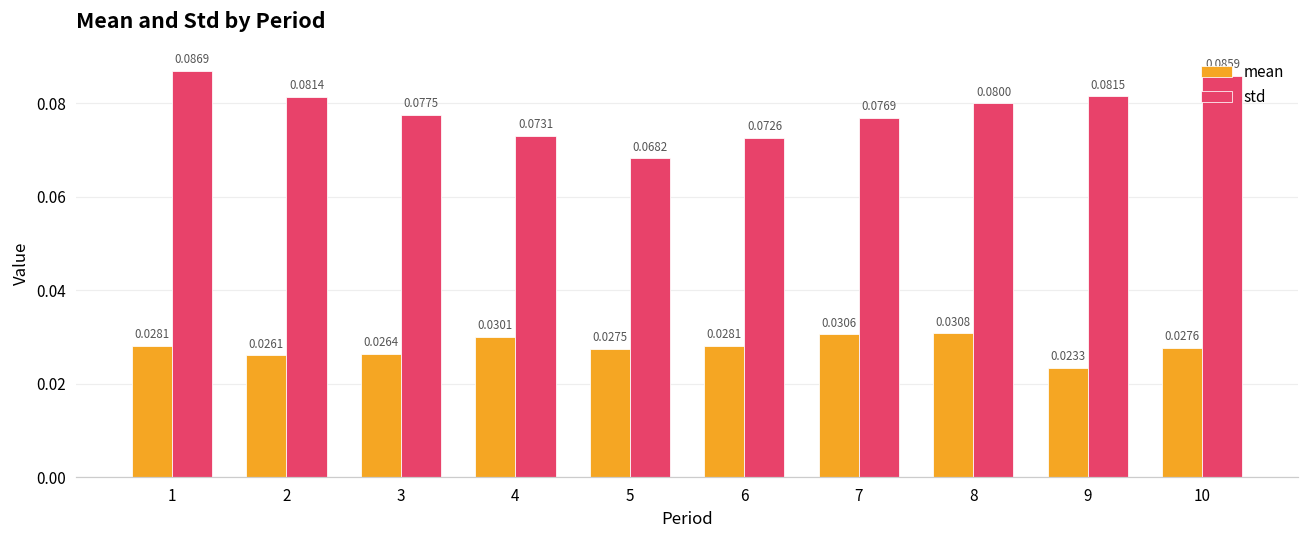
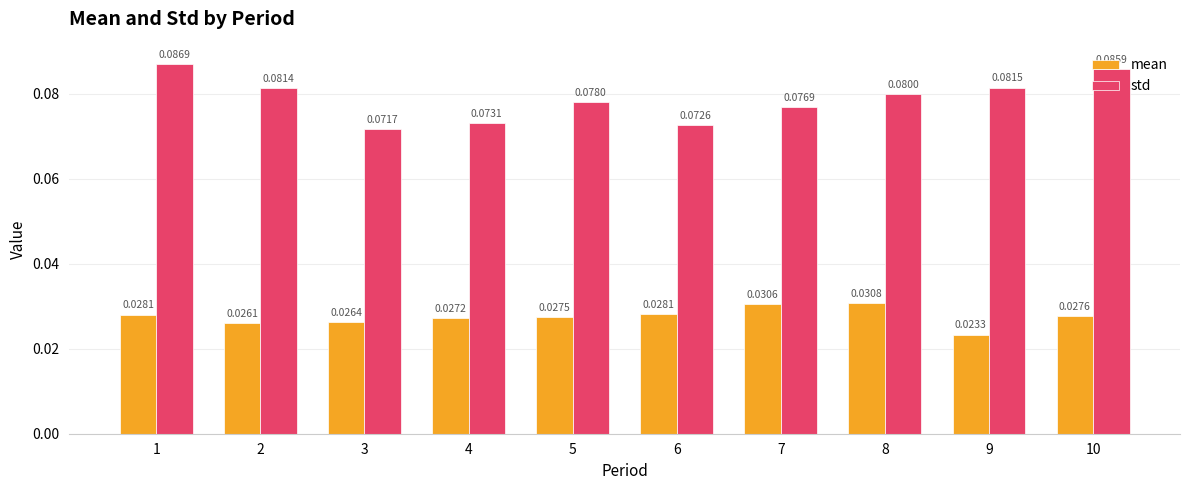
  {
    "mean": {
      "1": 0.0281,
      "2": 0.0261,
      "3": 0.0264,
-     "4": 0.0301,
+     "4": 0.0272,
      "5": 0.0275,
      "6": 0.0281,
      "7": 0.0306,
      "8": 0.0308,
      "9": 0.0233,
      "10": 0.0276
    },
    "std": {
      "1": 0.0869,
      "2": 0.0814,
-     "3": 0.0775,
+     "3": 0.0717,
      "4": 0.0731,
-     "5": 0.0682,
+     "5": 0.0780,
      "6": 0.0726,
      "7": 0.0769,
      "8": 0.0800,
      "9": 0.0815,
      "10": 0.0859
    }
  }
